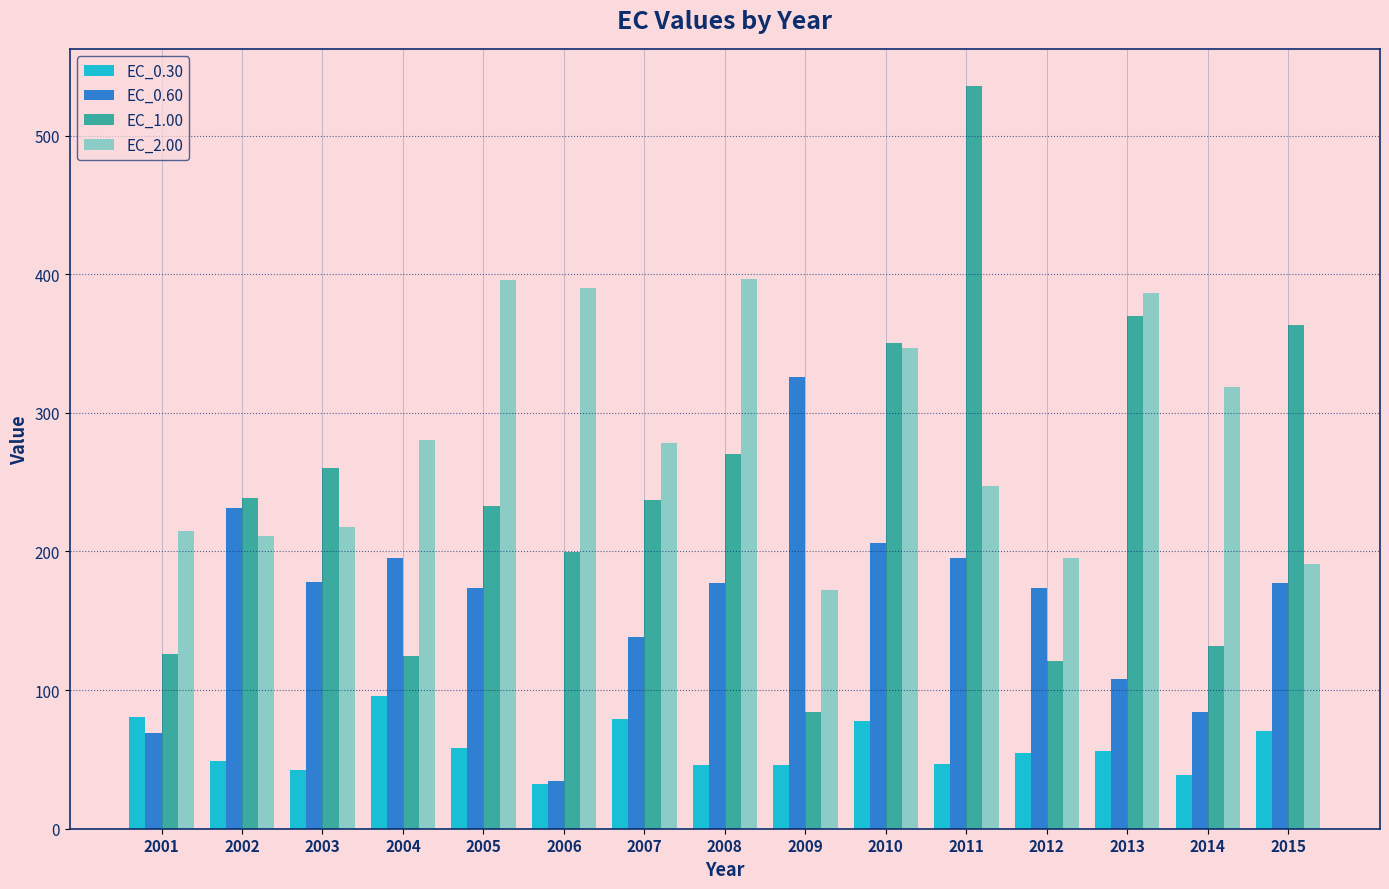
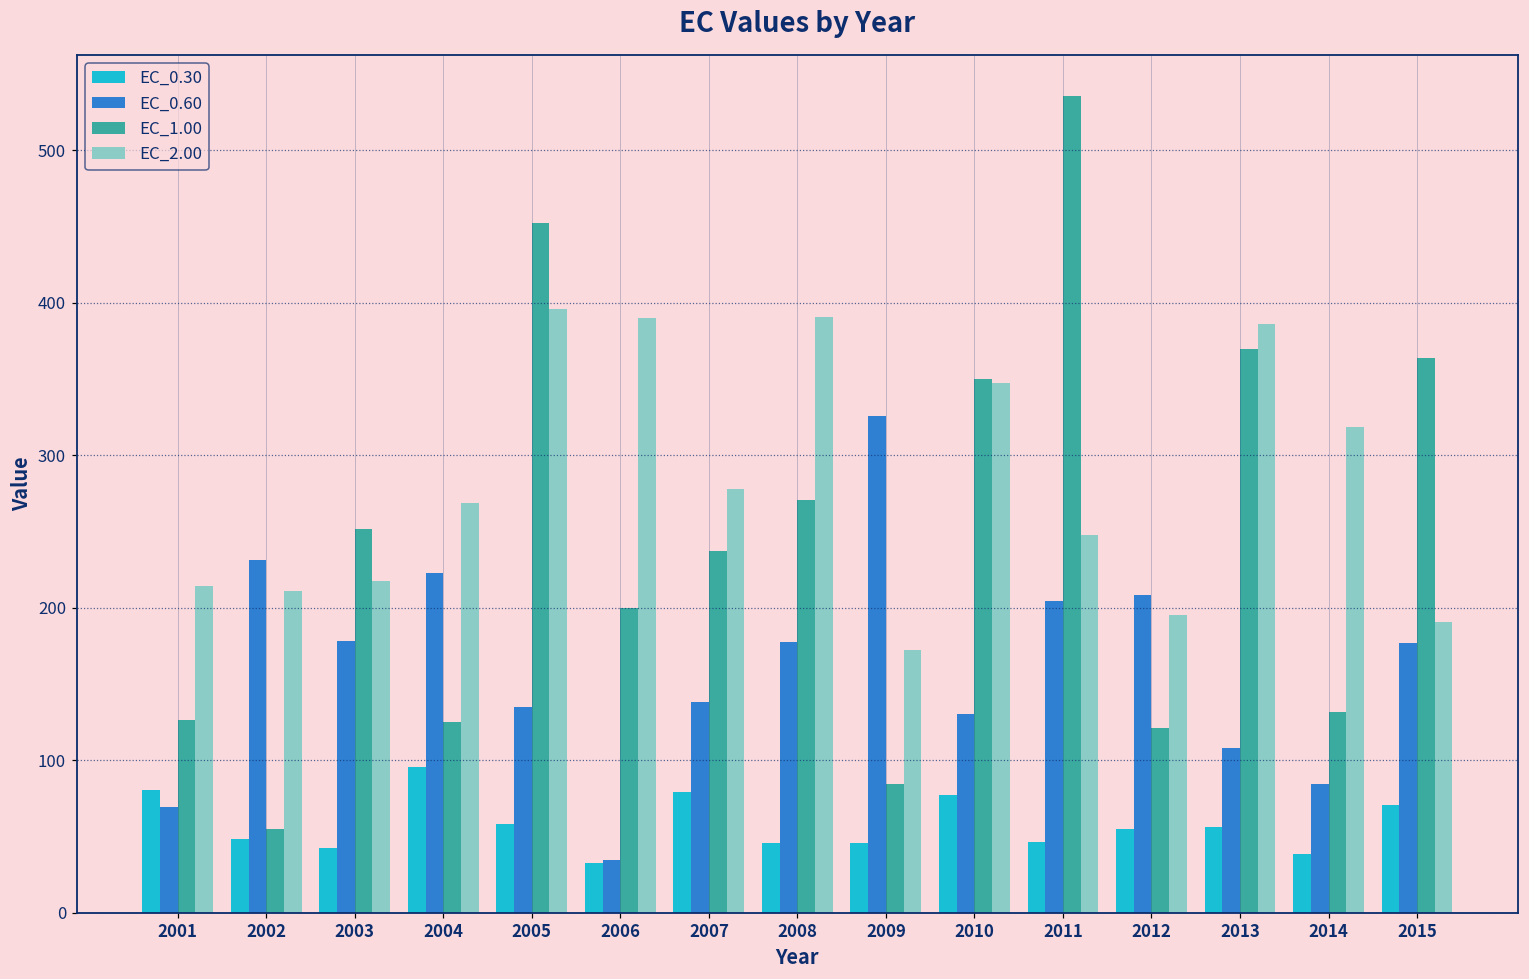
  {
    "EC_0.30": {
      "2001": 80,
      "2002": 49,
      "2003": 42,
      "2004": 96,
      "2005": 58,
      "2006": 33,
      "2007": 79,
      "2008": 46,
      "2009": 46,
      "2010": 77,
      "2011": 46,
      "2012": 55,
      "2013": 56,
      "2014": 39,
      "2015": 71
    },
    "EC_0.60": {
      "2001": 69,
      "2002": 231,
      "2003": 178,
-     "2004": 195,
-     "2005": 173,
+     "2004": 223,
+     "2005": 135,
      "2006": 35,
      "2007": 138,
      "2008": 177,
      "2009": 326,
-     "2010": 206,
-     "2011": 195,
-     "2012": 174,
+     "2010": 130,
+     "2011": 204,
+     "2012": 208,
      "2013": 108,
      "2014": 84,
      "2015": 177
    },
    "EC_1.00": {
      "2001": 126,
-     "2002": 239,
-     "2003": 260,
+     "2002": 55,
+     "2003": 251,
      "2004": 125,
-     "2005": 233,
+     "2005": 452,
      "2006": 200,
      "2007": 237,
      "2008": 270,
      "2009": 84,
      "2010": 350,
      "2011": 536,
      "2012": 121,
      "2013": 370,
      "2014": 132,
      "2015": 364
    },
    "EC_2.00": {
      "2001": 215,
      "2002": 211,
      "2003": 218,
-     "2004": 280,
+     "2004": 269,
      "2005": 396,
      "2006": 390,
      "2007": 278,
-     "2008": 397,
+     "2008": 390,
      "2009": 172,
      "2010": 347,
      "2011": 248,
      "2012": 195,
      "2013": 386,
      "2014": 318,
      "2015": 191
    }
  }
